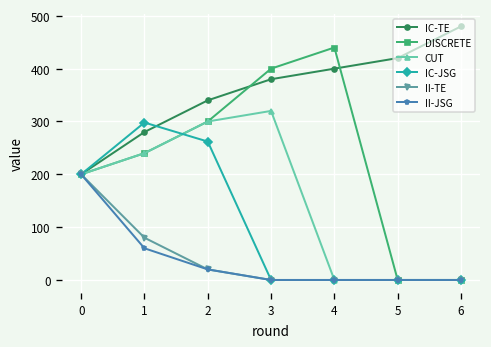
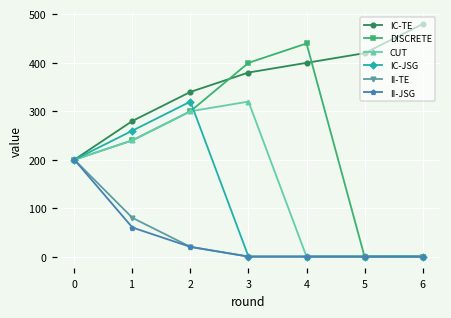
  {
    "IC-JSG": {
-     "1": 300,
-     "2": 260
+     "1": 260,
+     "2": 320
    }
  }
